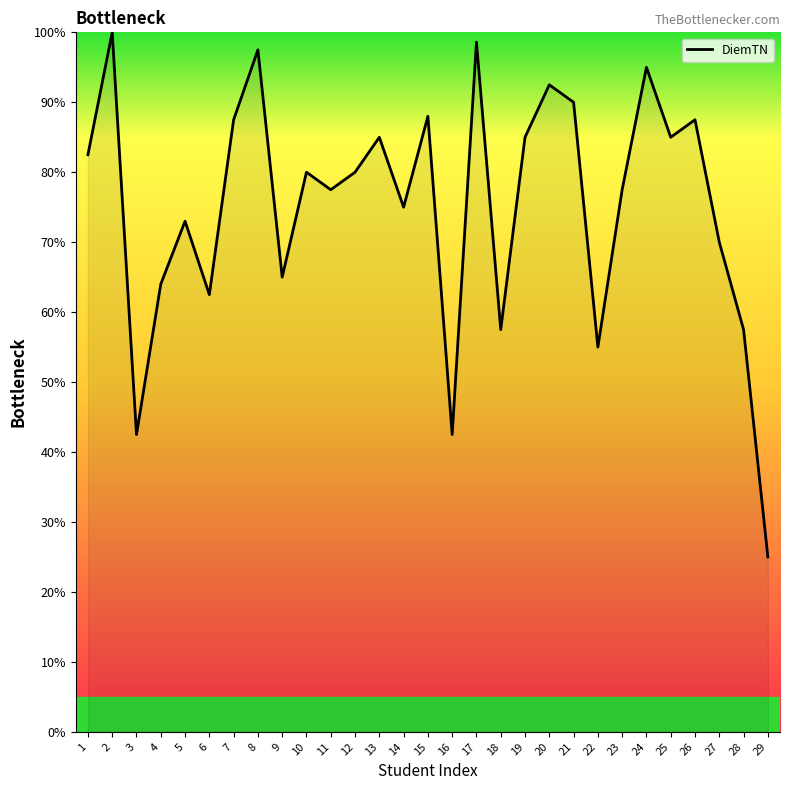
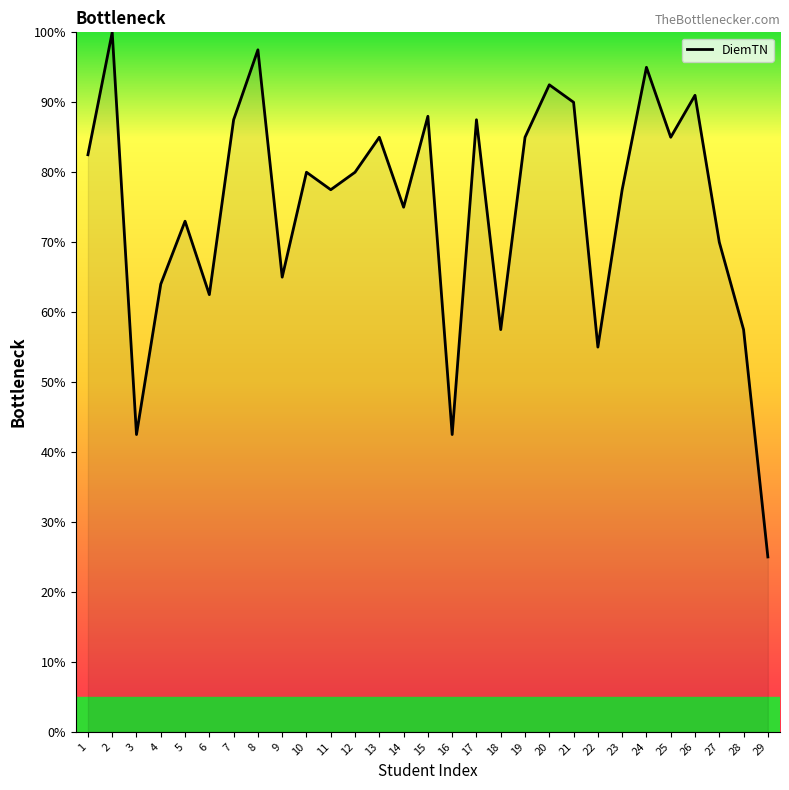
  {
    "1": "83%",
    "2": "100%",
    "3": "43%",
    "4": "64%",
    "5": "73%",
    "6": "63%",
    "7": "88%",
    "8": "98%",
    "9": "65%",
    "10": "80%",
    "11": "78%",
    "12": "80%",
    "13": "85%",
    "14": "75%",
    "15": "88%",
    "16": "43%",
-   "17": "99%",
+   "17": "88%",
    "18": "57%",
    "19": "85%",
    "20": "93%",
    "21": "90%",
    "22": "55%",
    "23": "78%",
    "24": "95%",
    "25": "85%",
-   "26": "88%",
+   "26": "91%",
    "27": "70%",
    "28": "57%",
    "29": "25%"
  }
